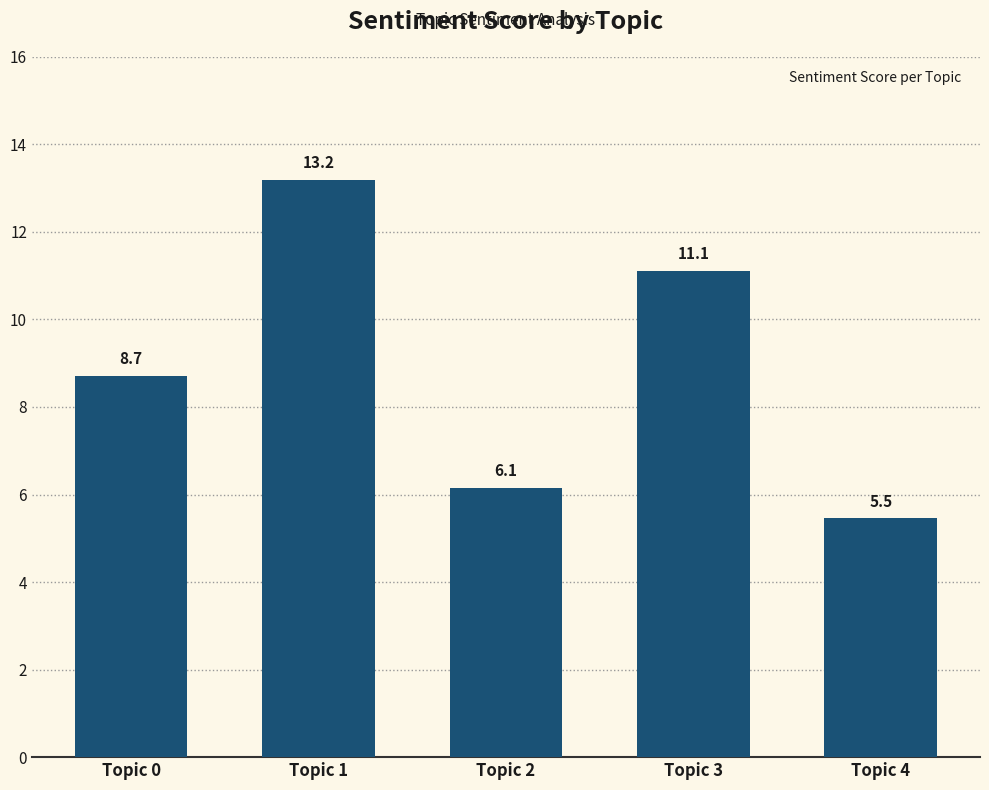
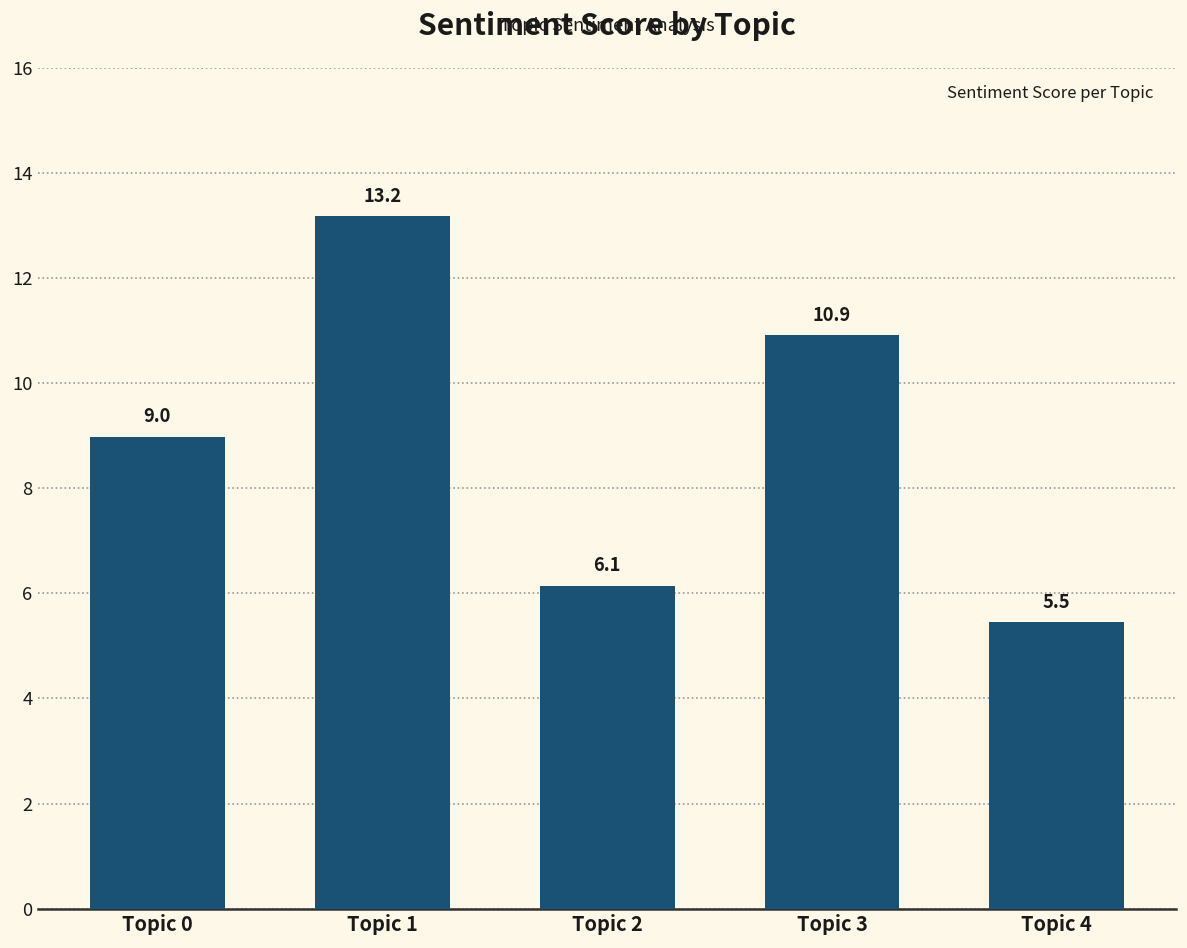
  {
-   "Topic 0": 8.7,
+   "Topic 0": 9.0,
    "Topic 1": 13.2,
    "Topic 2": 6.1,
-   "Topic 3": 11.1,
+   "Topic 3": 10.9,
    "Topic 4": 5.5
  }
